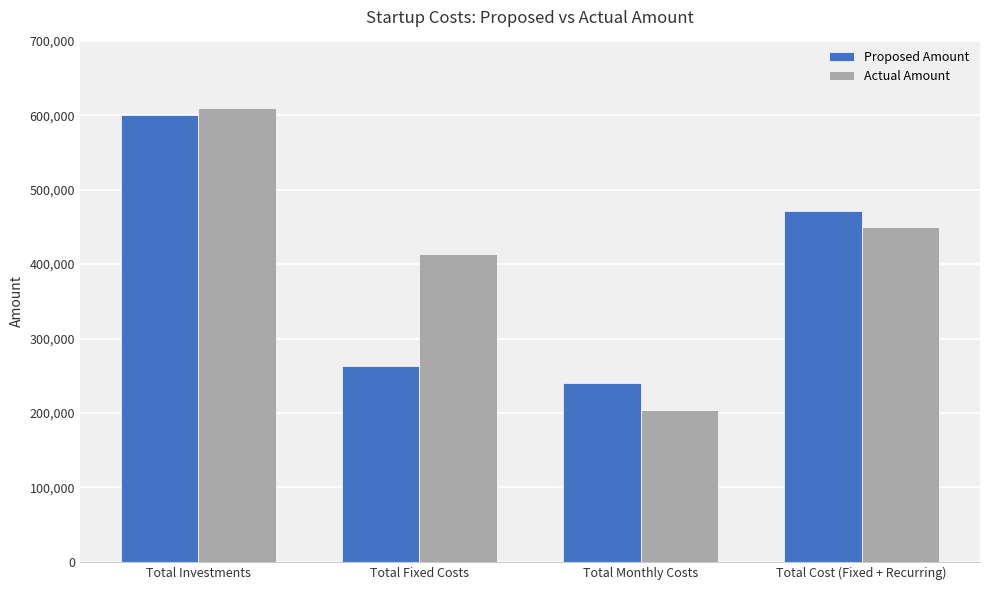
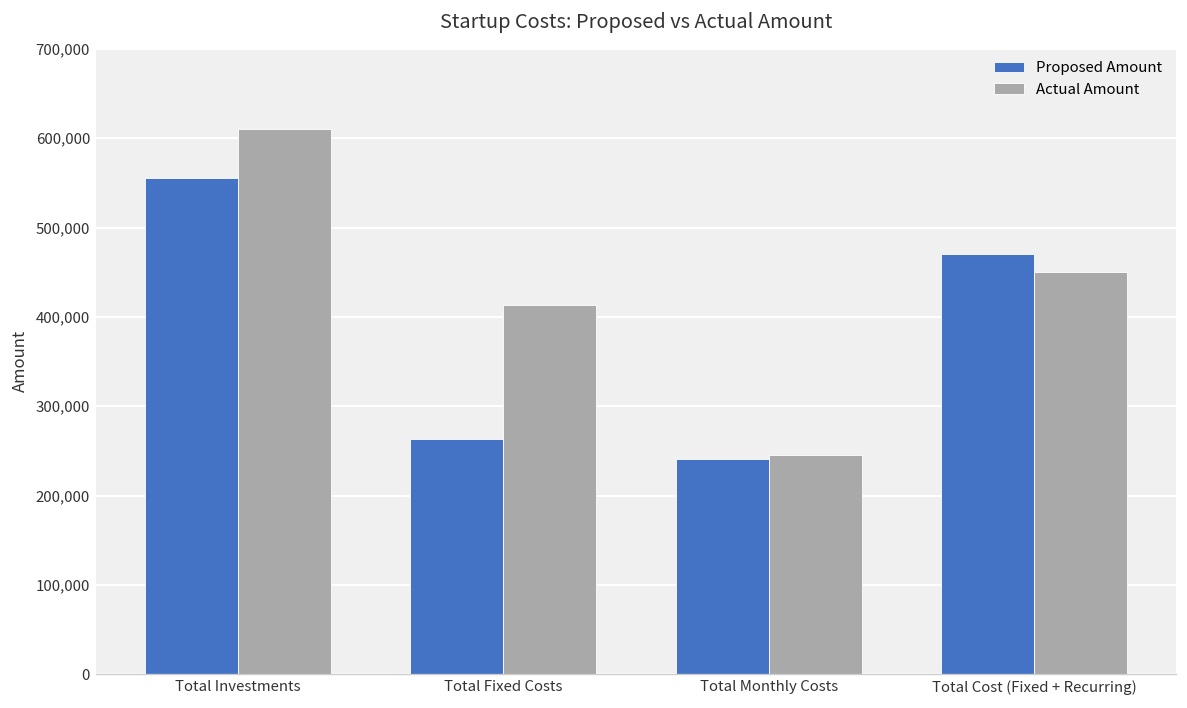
  {
    "Proposed Amount": {
-     "Total Investments": "600,000",
+     "Total Investments": "560,000",
      "Total Fixed Costs": "260,000",
      "Total Monthly Costs": "240,000",
      "Total Cost (Fixed + Recurring)": "470,000"
    },
    "Actual Amount": {
      "Total Investments": "610,000",
      "Total Fixed Costs": "410,000",
-     "Total Monthly Costs": "200,000",
+     "Total Monthly Costs": "240,000",
      "Total Cost (Fixed + Recurring)": "450,000"
    }
  }
